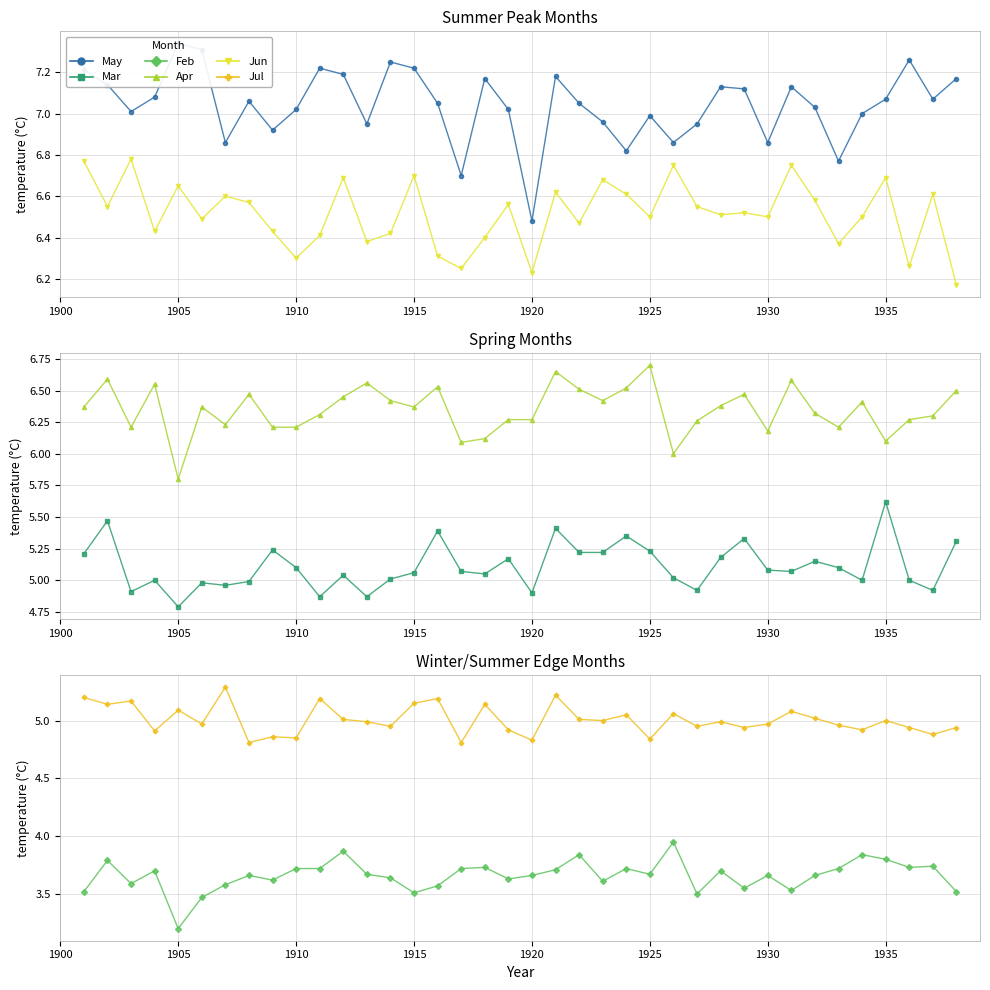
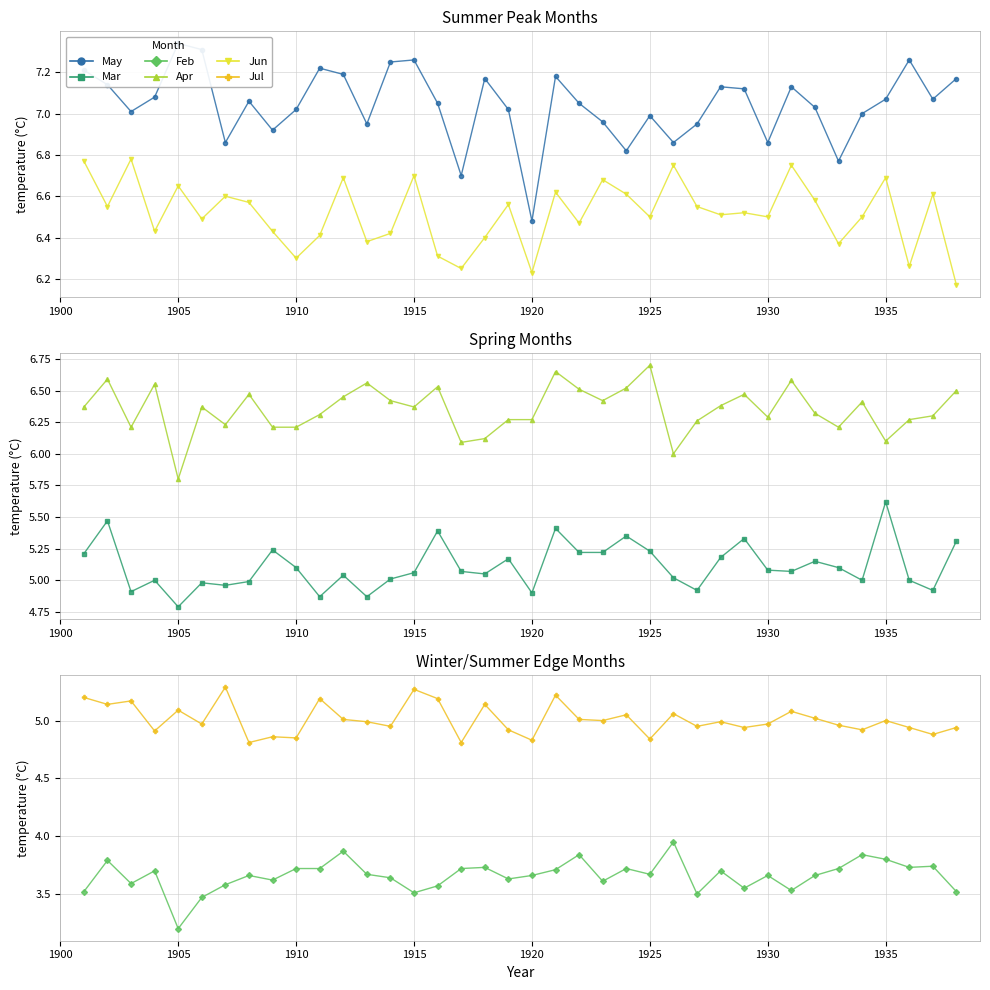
  {
    "Summer Peak Months": {
      "May": {
        "1910": 7.02,
-       "1915": 7.22,
+       "1915": 7.26,
        "1920": 6.48,
        "1925": 6.99,
        "1930": 6.86,
        "1935": 7.07
      },
      "Jun": {
        "1905": 6.65,
        "1910": 6.30,
        "1915": 6.70,
        "1920": 6.23,
        "1925": 6.50,
        "1930": 6.50,
        "1935": 6.69
      }
    },
    "Spring Months": {
      "Mar": {
        "1905": 4.79,
        "1910": 5.10,
        "1915": 5.06,
        "1920": 4.90,
        "1925": 5.23,
        "1930": 5.08,
        "1935": 5.62
      },
      "Apr": {
        "1905": 5.80,
        "1910": 6.21,
        "1915": 6.37,
        "1920": 6.27,
        "1925": 6.70,
-       "1930": 6.18,
+       "1930": 6.29,
        "1935": 6.10
      }
    },
    "Winter/Summer Edge Months": {
      "Feb": {
        "1905": 3.20,
        "1910": 3.72,
        "1915": 3.51,
        "1920": 3.66,
        "1925": 3.67,
        "1930": 3.66,
        "1935": 3.80
      },
      "Jul": {
        "1905": 5.09,
        "1910": 4.85,
-       "1915": 5.15,
+       "1915": 5.27,
        "1920": 4.83,
        "1925": 4.84,
        "1930": 4.97,
        "1935": 5.00
      }
    }
  }
